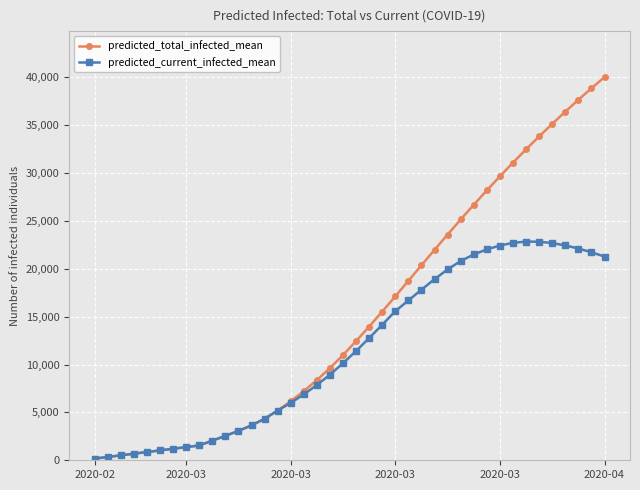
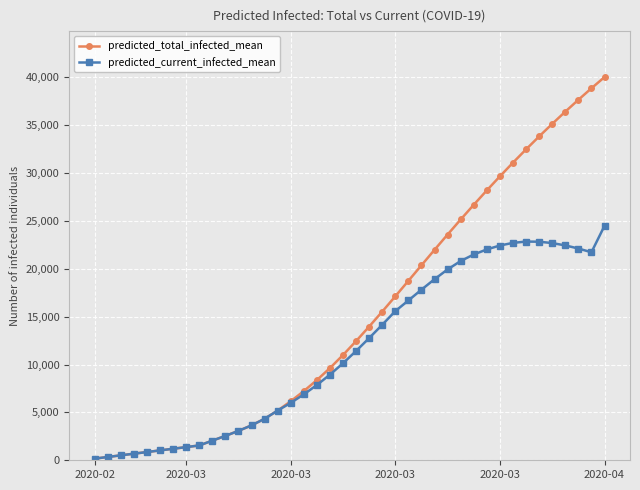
  {
    "predicted_total_infected_mean": {
      "2020-04": "40,000"
    },
    "predicted_current_infected_mean": {
-     "2020-04": "21,000"
+     "2020-04": "24,000"
    }
  }
